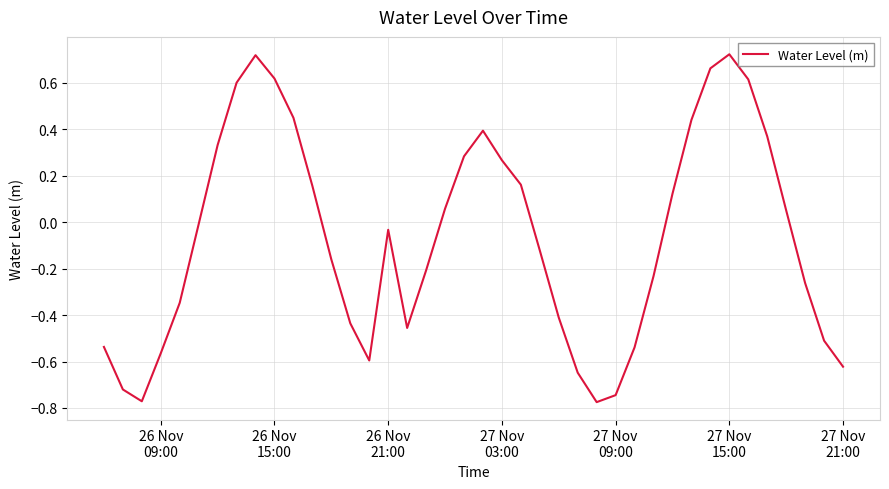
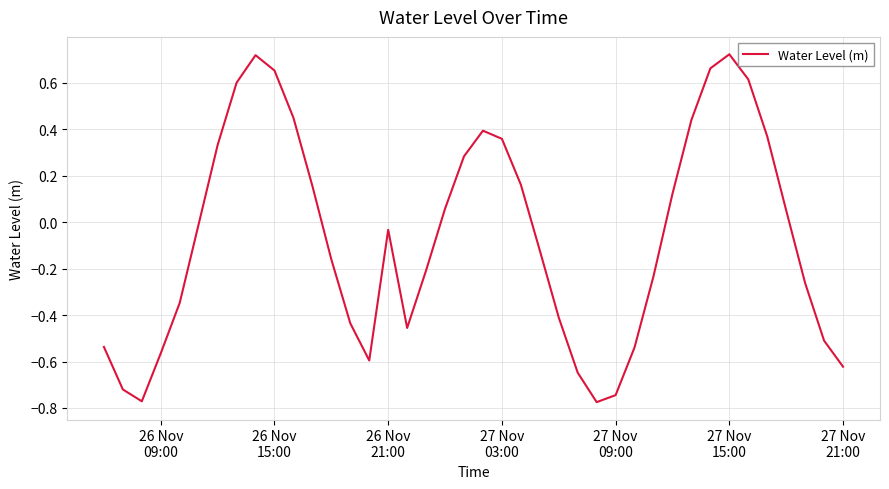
  {
    "26 Nov 09:00": -0.56,
-   "26 Nov 15:00": 0.62,
+   "26 Nov 15:00": 0.65,
    "26 Nov 21:00": -0.03,
-   "27 Nov 03:00": 0.27,
+   "27 Nov 03:00": 0.36,
    "27 Nov 09:00": -0.74,
    "27 Nov 15:00": 0.72,
    "27 Nov 21:00": -0.62
  }
